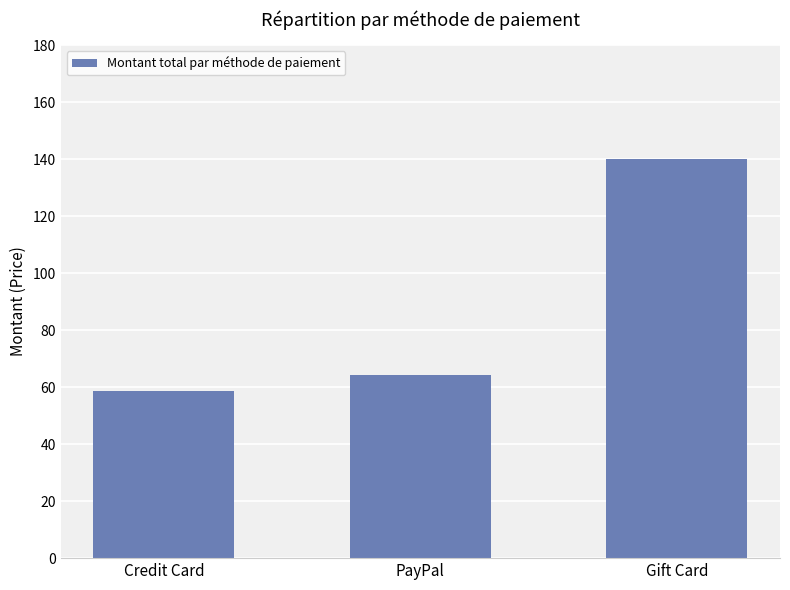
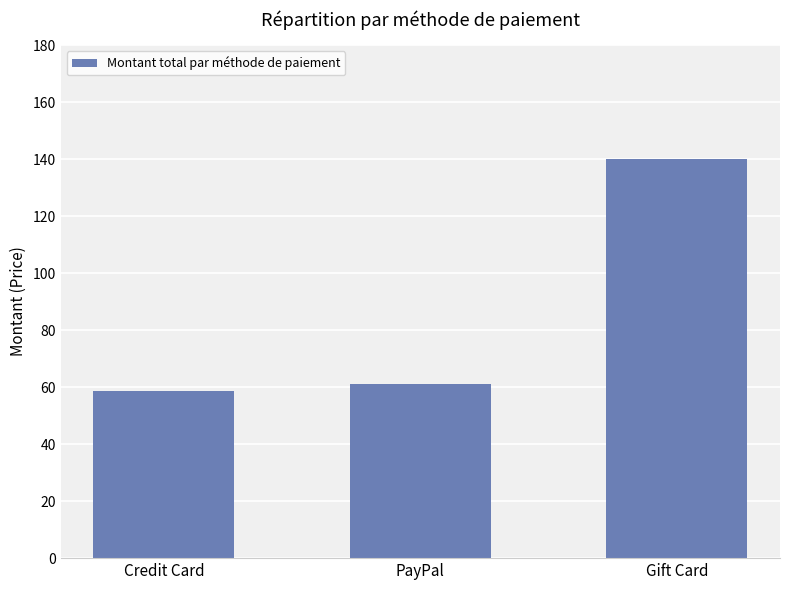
  {
    "Credit Card": 59,
-   "PayPal": 64,
+   "PayPal": 61,
    "Gift Card": 140
  }
